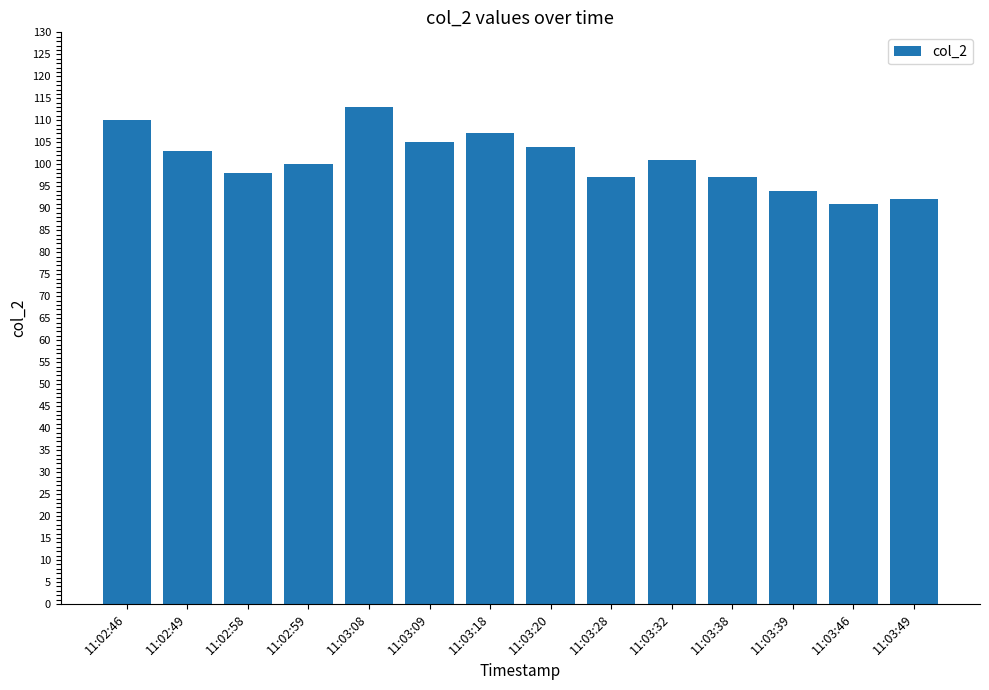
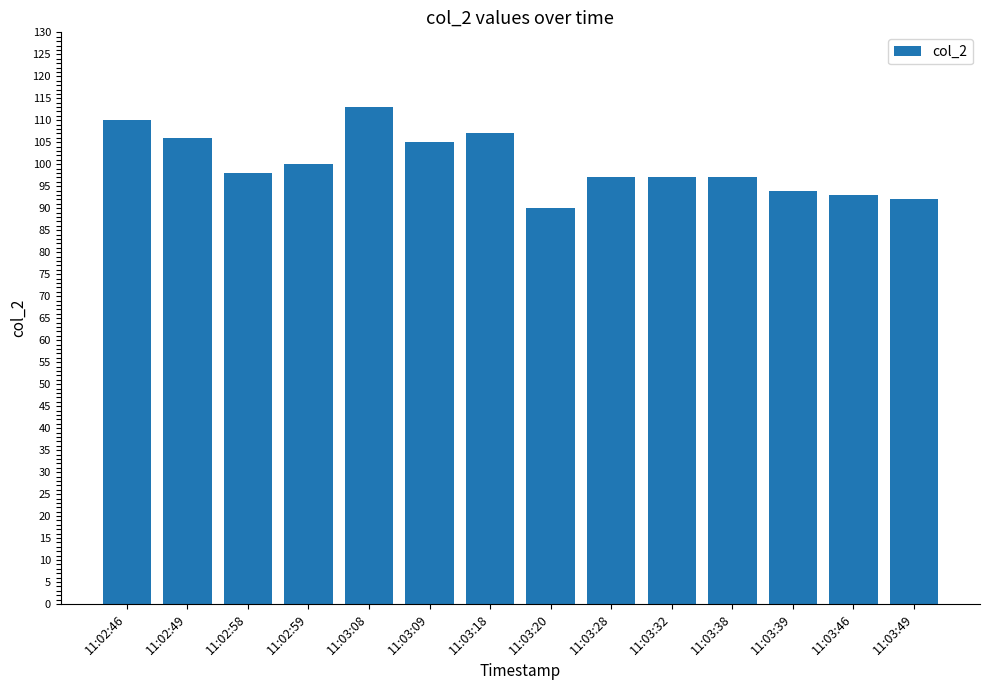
  {
    "11:02:46": 110,
-   "11:02:49": 103,
+   "11:02:49": 106,
    "11:02:58": 98,
    "11:02:59": 100,
    "11:03:08": 113,
    "11:03:09": 105,
    "11:03:18": 107,
-   "11:03:20": 104,
+   "11:03:20": 90,
    "11:03:28": 97,
-   "11:03:32": 101,
+   "11:03:32": 97,
    "11:03:38": 97,
    "11:03:39": 94,
-   "11:03:46": 91,
+   "11:03:46": 93,
    "11:03:49": 92
  }
